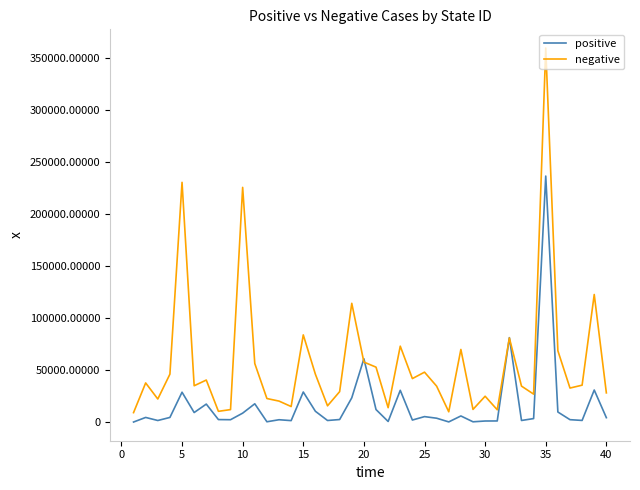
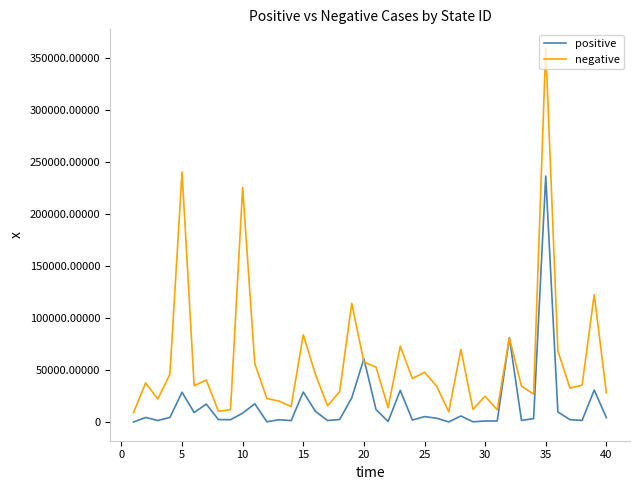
  {
    "positive": {
      "5": 29000,
      "10": 9000,
      "15": 29000,
      "20": 61000,
      "25": 6000,
      "30": 1000,
      "35": 237000,
      "40": 4000
    },
    "negative": {
-     "5": 231000,
+     "5": 241000,
      "10": 226000,
      "15": 84000,
      "20": 58000,
      "25": 48000,
      "30": 25000,
      "40": 28000
    }
  }
